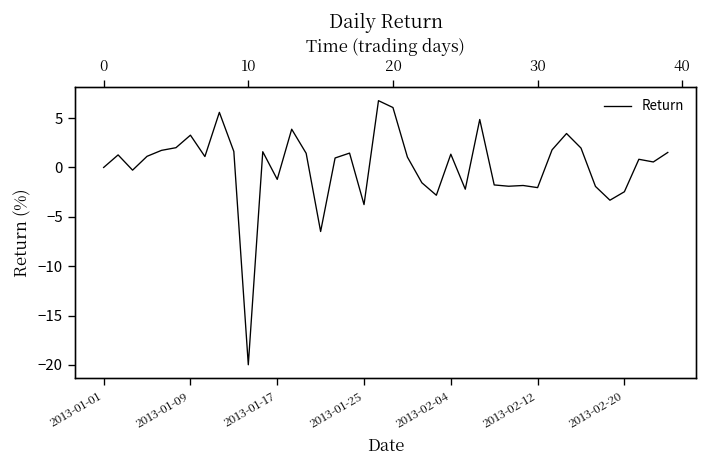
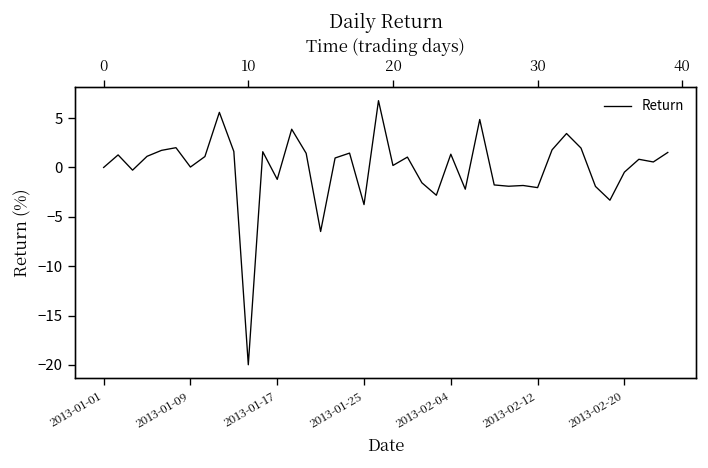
  {
    "2013-01-01": 0,
-   "2013-01-09": 3,
+   "2013-01-09": 0,
    "10": -20,
    "2013-01-17": -1,
    "2013-01-25": -4,
-   "20": 6,
+   "20": 0,
    "2013-02-04": 1,
    "2013-02-12": -2,
-   "2013-02-20": -2
+   "2013-02-20": 0
  }
